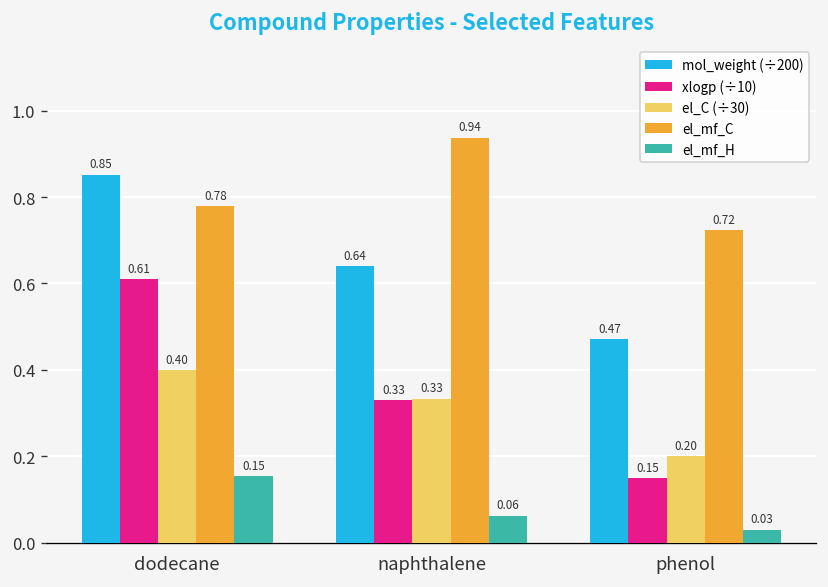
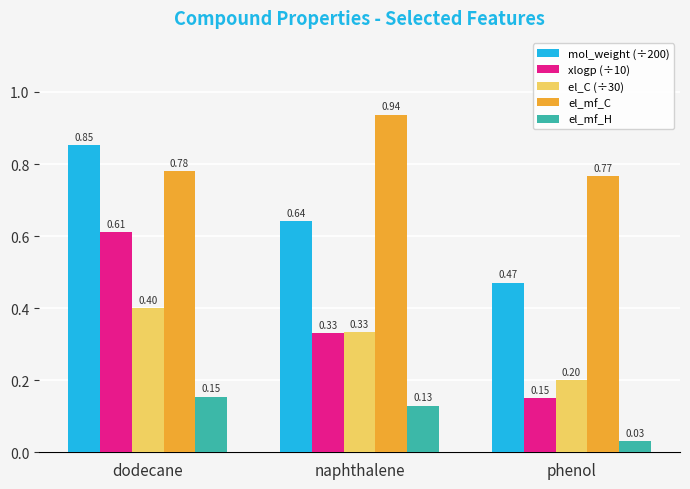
  {
    "mol_weight (÷200)": {
      "dodecane": 0.85,
      "naphthalene": 0.64,
      "phenol": 0.47
    },
    "xlogp (÷10)": {
      "dodecane": 0.61,
      "naphthalene": 0.33,
      "phenol": 0.15
    },
    "el_C (÷30)": {
      "dodecane": 0.40,
      "naphthalene": 0.33,
      "phenol": 0.20
    },
    "el_mf_C": {
      "dodecane": 0.78,
      "naphthalene": 0.94,
-     "phenol": 0.72
+     "phenol": 0.77
    },
    "el_mf_H": {
      "dodecane": 0.15,
-     "naphthalene": 0.06,
+     "naphthalene": 0.13,
      "phenol": 0.03
    }
  }
